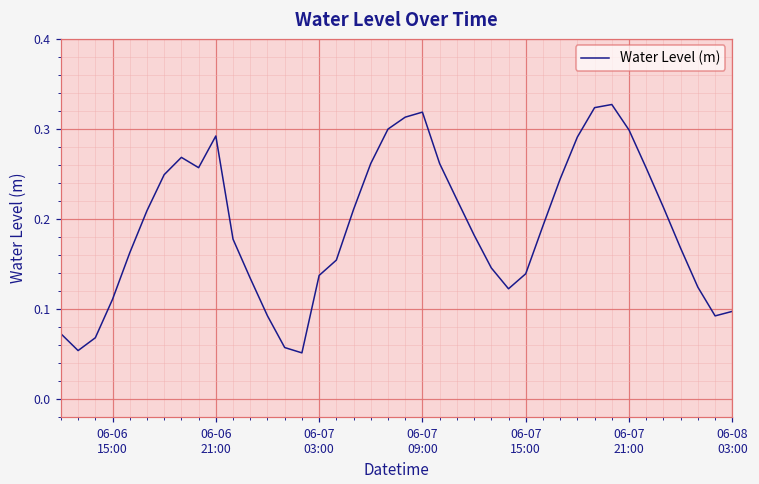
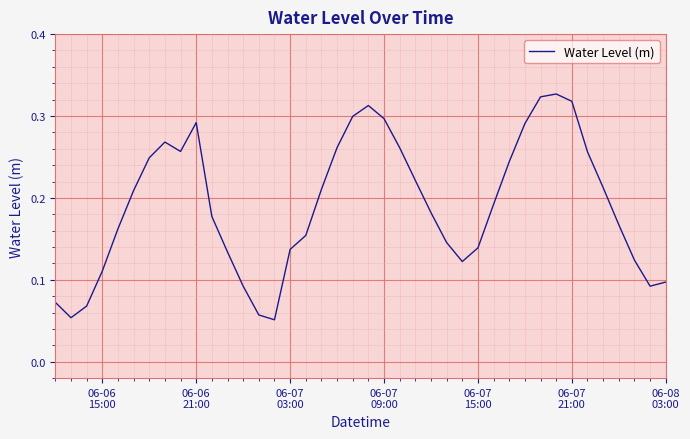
  {
    "06-06 15:00": 0.11,
    "06-06 21:00": 0.29,
    "06-07 03:00": 0.14,
-   "06-07 09:00": 0.32,
+   "06-07 09:00": 0.30,
    "06-07 15:00": 0.14,
-   "06-07 21:00": 0.30,
+   "06-07 21:00": 0.32,
    "06-08 03:00": 0.10
  }
